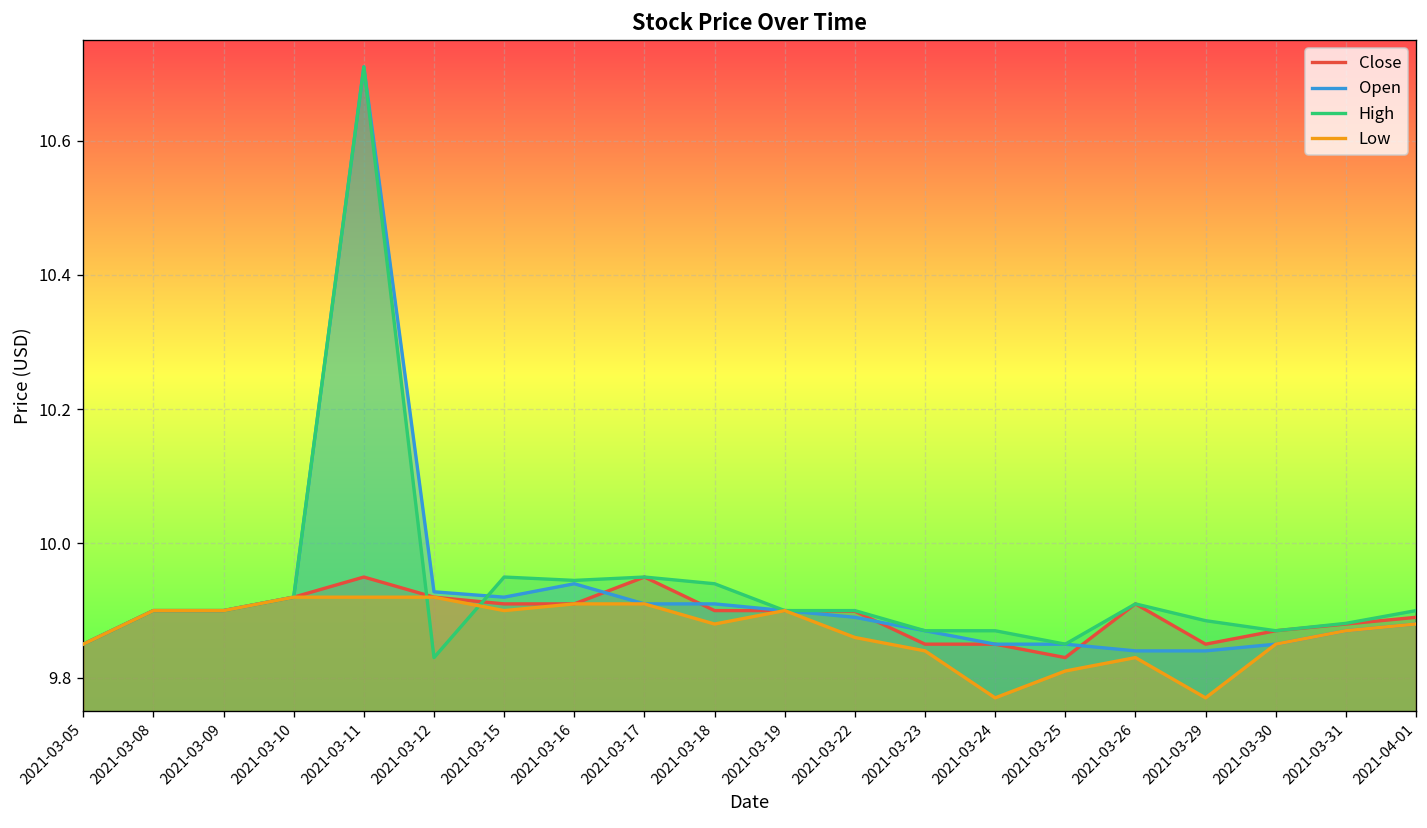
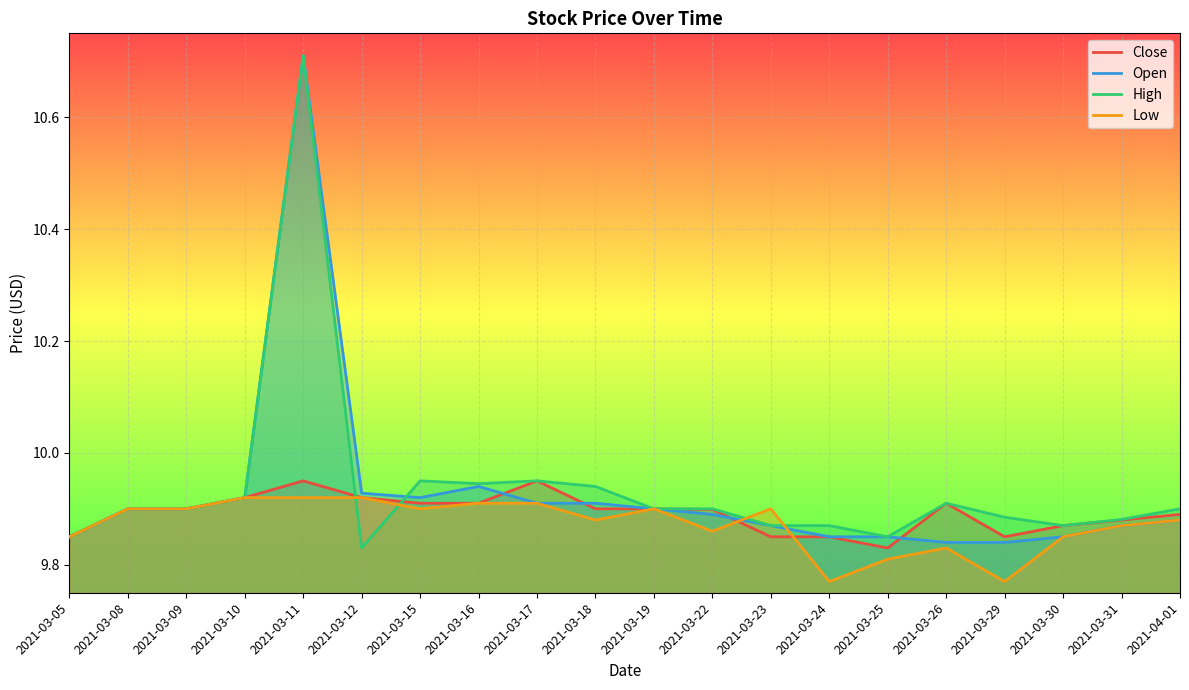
  {
    "Close": {
      "2021-03-11": 9.95,
      "2021-03-15": 9.91,
      "2021-03-18": 9.90,
      "2021-03-23": 9.85,
      "2021-03-25": 9.83,
      "2021-03-29": 9.85,
      "2021-04-01": 9.89
    },
    "Open": {
      "2021-03-12": 9.93,
      "2021-03-15": 9.92,
      "2021-03-16": 9.94,
      "2021-03-18": 9.91,
      "2021-03-22": 9.89,
      "2021-03-26": 9.84,
      "2021-03-29": 9.84
    },
    "High": {
      "2021-03-12": 9.83,
      "2021-03-15": 9.95,
      "2021-03-16": 9.95,
      "2021-03-18": 9.94,
      "2021-03-24": 9.87,
      "2021-03-29": 9.89,
      "2021-04-01": 9.90
    },
    "Low": {
      "2021-03-11": 9.92,
      "2021-03-15": 9.90,
      "2021-03-18": 9.88,
      "2021-03-22": 9.86,
-     "2021-03-23": 9.84,
+     "2021-03-23": 9.90,
      "2021-03-24": 9.77,
      "2021-03-25": 9.81,
      "2021-03-26": 9.83,
      "2021-03-29": 9.77
    }
  }
